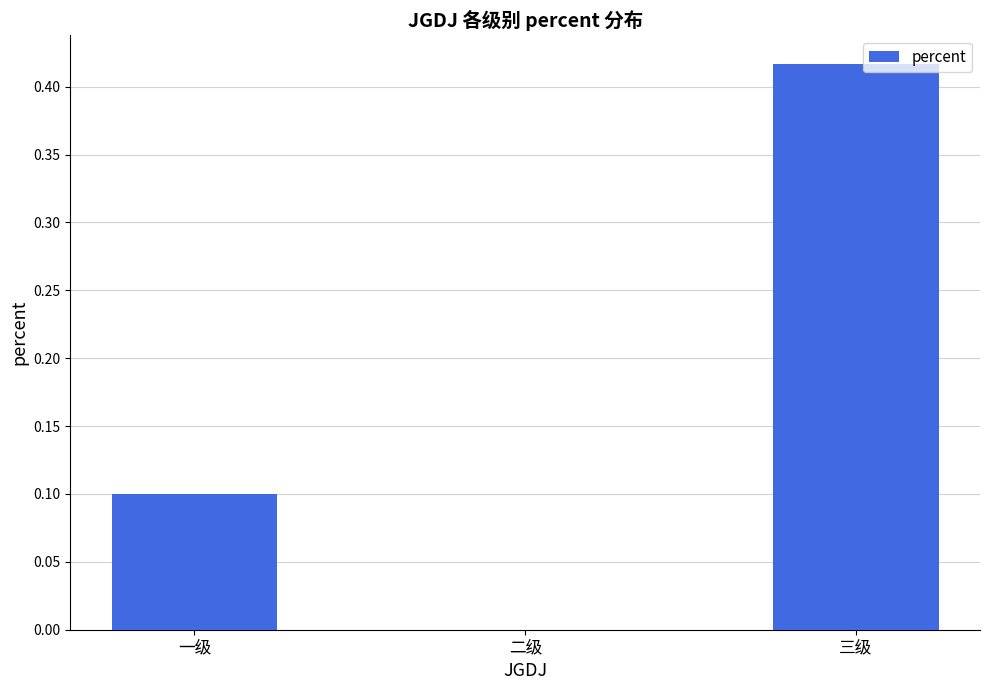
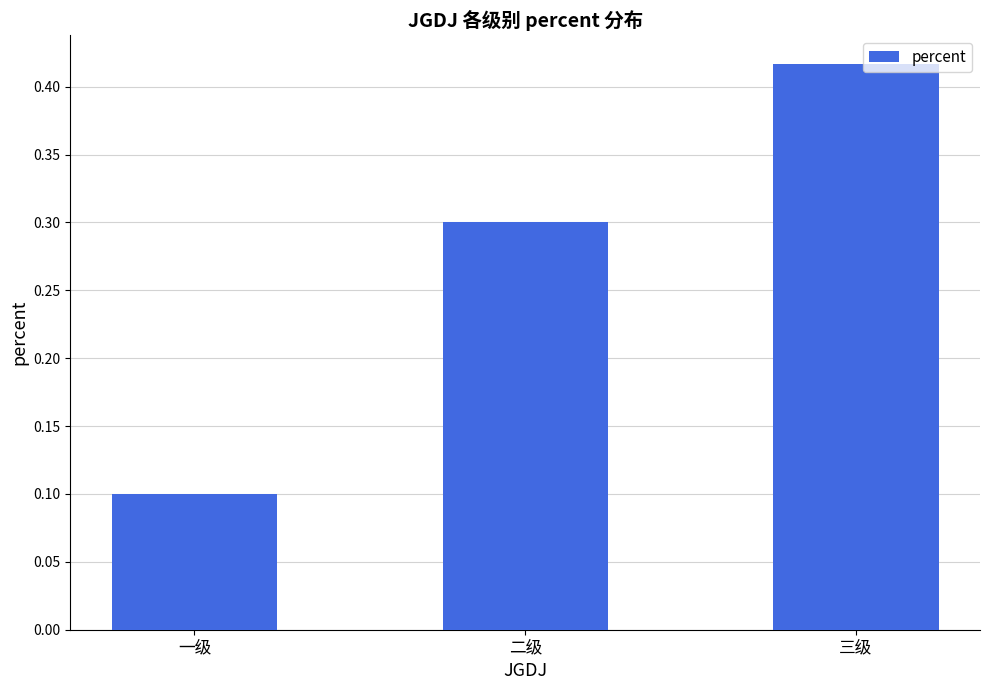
  {
    "一级": 0.1,
-   "二级": 0.0,
+   "二级": 0.3,
    "三级": 0.417
  }
